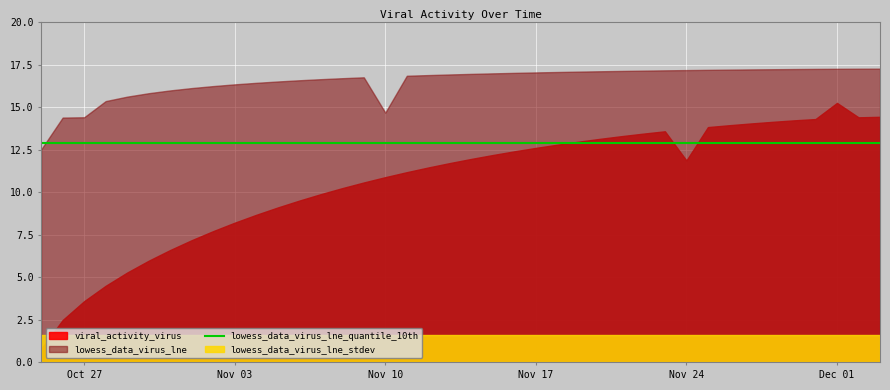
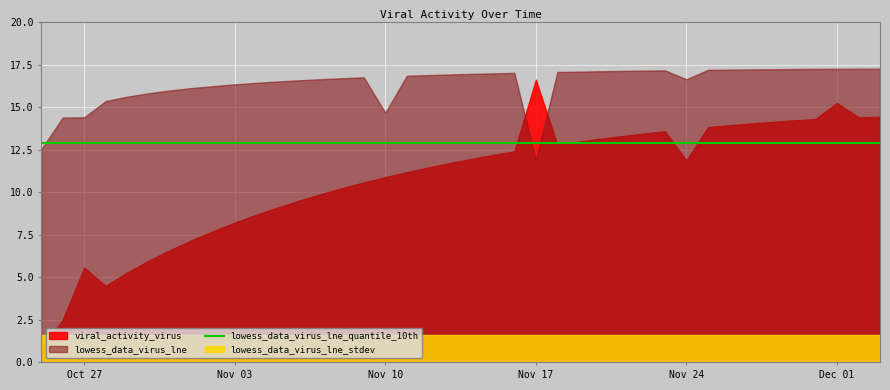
  {
    "viral_activity_virus": {
-     "Oct 27": 3.6,
+     "Oct 27": 5.6,
      "Nov 03": 8.2,
      "Nov 10": 10.9,
-     "Nov 17": 12.6,
+     "Nov 17": 16.6,
      "Nov 24": 11.9,
      "Dec 01": 15.3
    },
    "lowess_data_virus_lne_quantile_10th": {
      "Oct 27": 12.9,
      "Nov 03": 12.9,
      "Nov 10": 12.9,
      "Nov 17": 12.9,
      "Nov 24": 12.9,
      "Dec 01": 12.9
    },
    "lowess_data_virus_lne": {
      "Oct 27": 14.4,
      "Nov 03": 16.3,
      "Nov 10": 14.7,
-     "Nov 17": 17.0,
-     "Nov 24": 17.2,
+     "Nov 17": 11.9,
+     "Nov 24": 16.6,
      "Dec 01": 17.3
    },
    "lowess_data_virus_lne_stdev": {
      "Nov 17": 1.6,
      "Nov 24": 1.6,
      "Dec 01": 1.6
    }
  }
